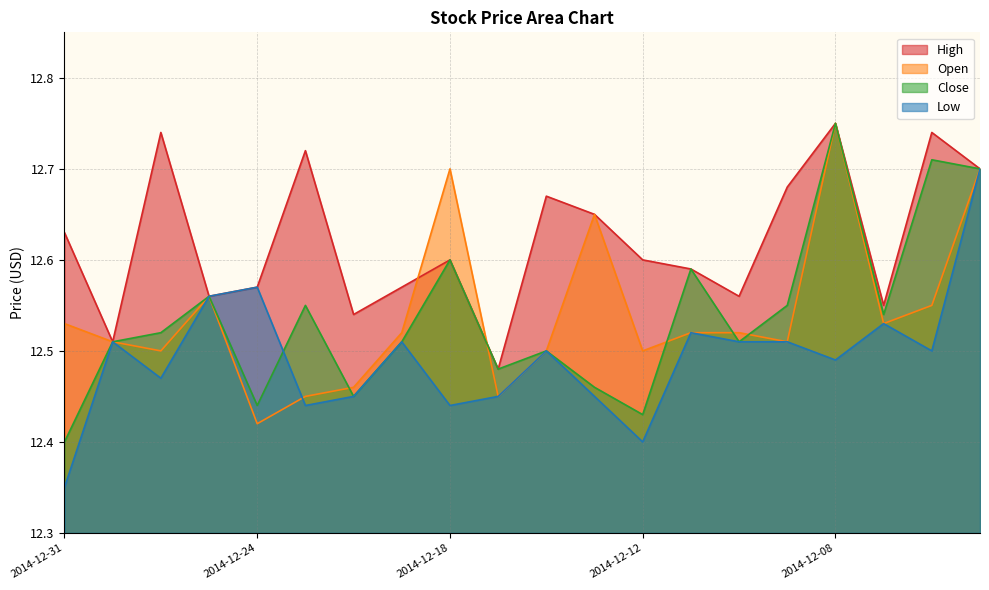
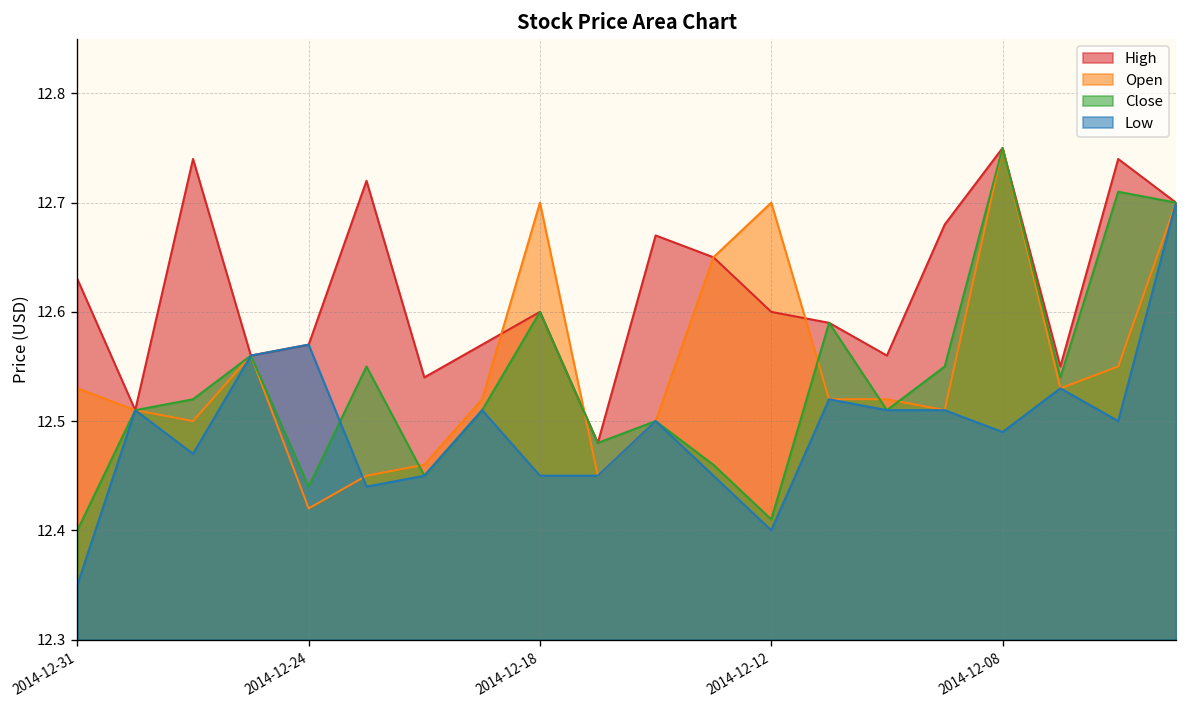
  {
    "High": {
      "2014-12-31": 12.63,
      "2014-12-12": 12.60
    },
    "Open": {
      "2014-12-31": 12.53,
      "2014-12-24": 12.42,
      "2014-12-18": 12.7,
-     "2014-12-12": 12.5
+     "2014-12-12": 12.7
    },
    "Close": {
      "2014-12-31": 12.40,
      "2014-12-24": 12.44,
-     "2014-12-12": 12.43
+     "2014-12-12": 12.41
    },
    "Low": {
      "2014-12-31": 12.35,
-     "2014-12-18": 12.44,
+     "2014-12-18": 12.45,
      "2014-12-12": 12.40,
      "2014-12-08": 12.49
    }
  }
